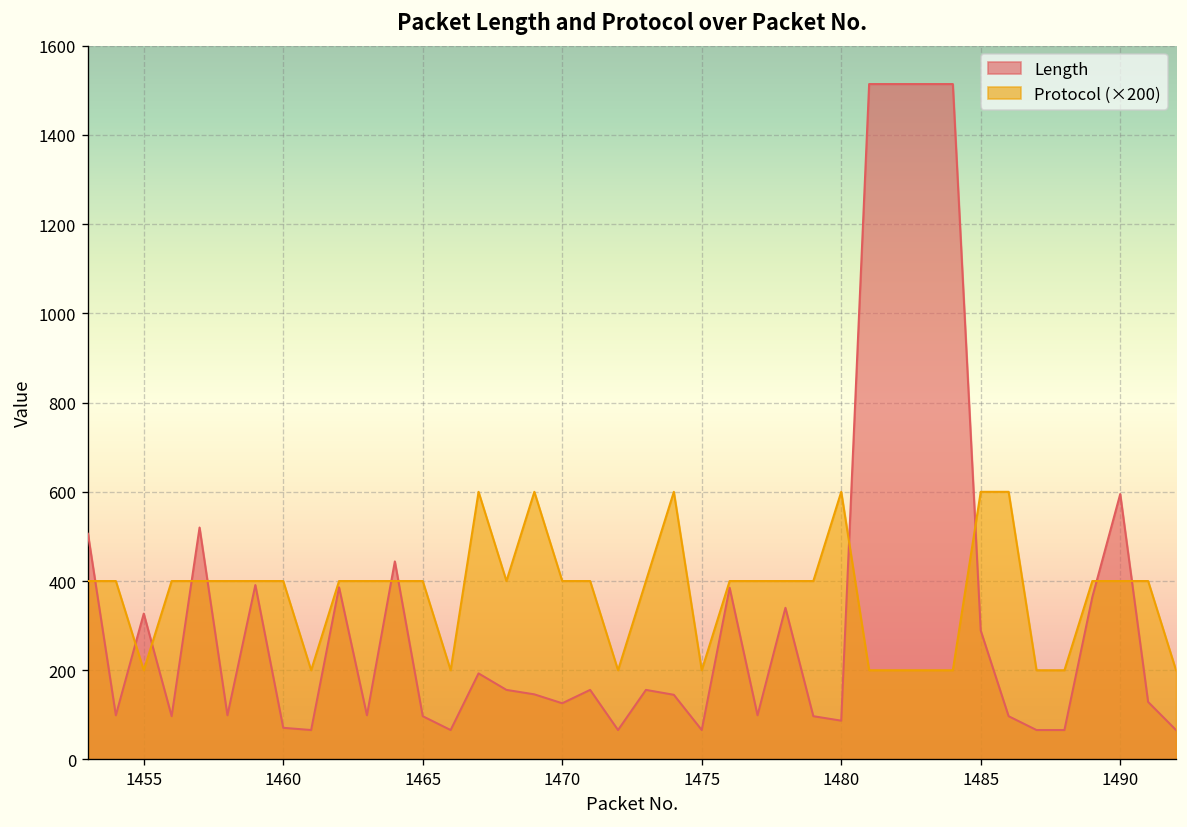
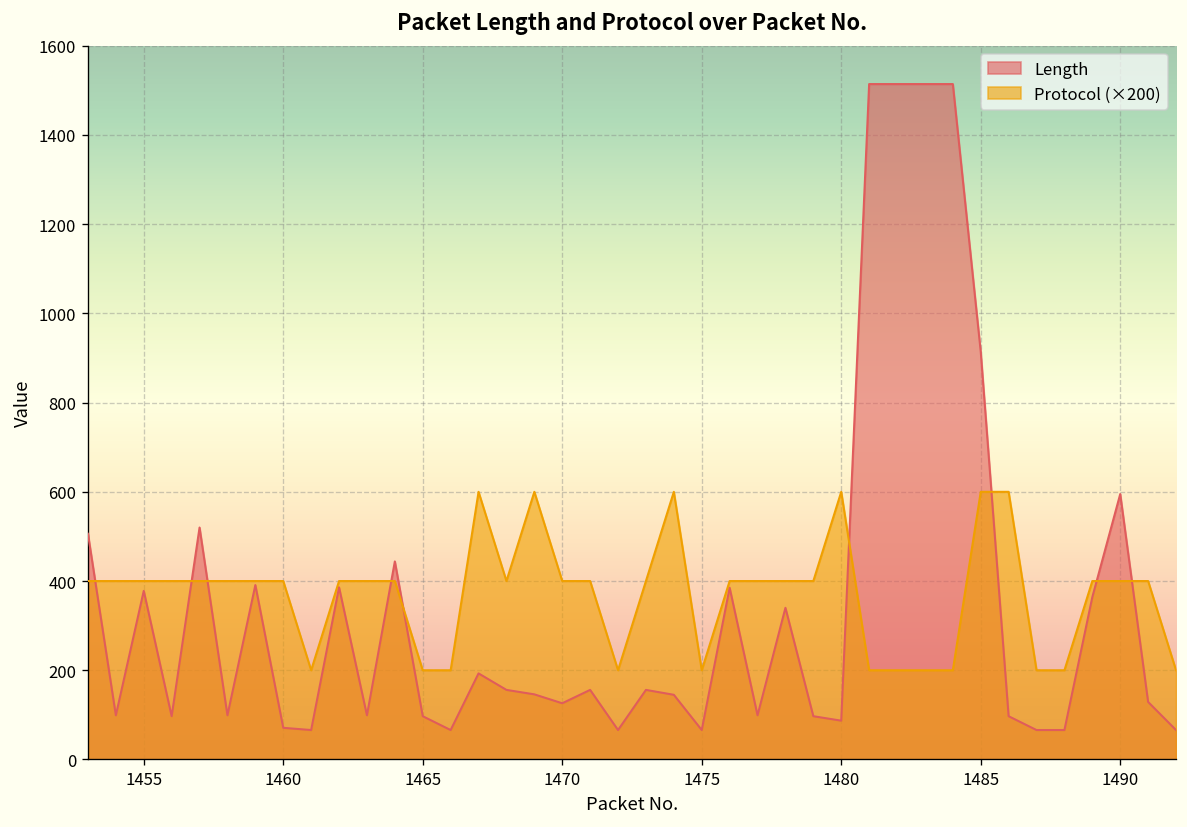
  {
    "Length": {
-     "1455": 330,
+     "1455": 380,
      "1460": 70,
      "1465": 100,
      "1470": 130,
      "1475": 70,
      "1480": 90,
-     "1485": 290,
+     "1485": 910,
      "1490": 600
    },
    "Protocol (×200)": {
-     "1455": 200,
+     "1455": 400,
      "1460": 400,
-     "1465": 400,
+     "1465": 200,
      "1470": 400,
      "1475": 200,
      "1480": 600,
      "1485": 600,
      "1490": 400
    }
  }
